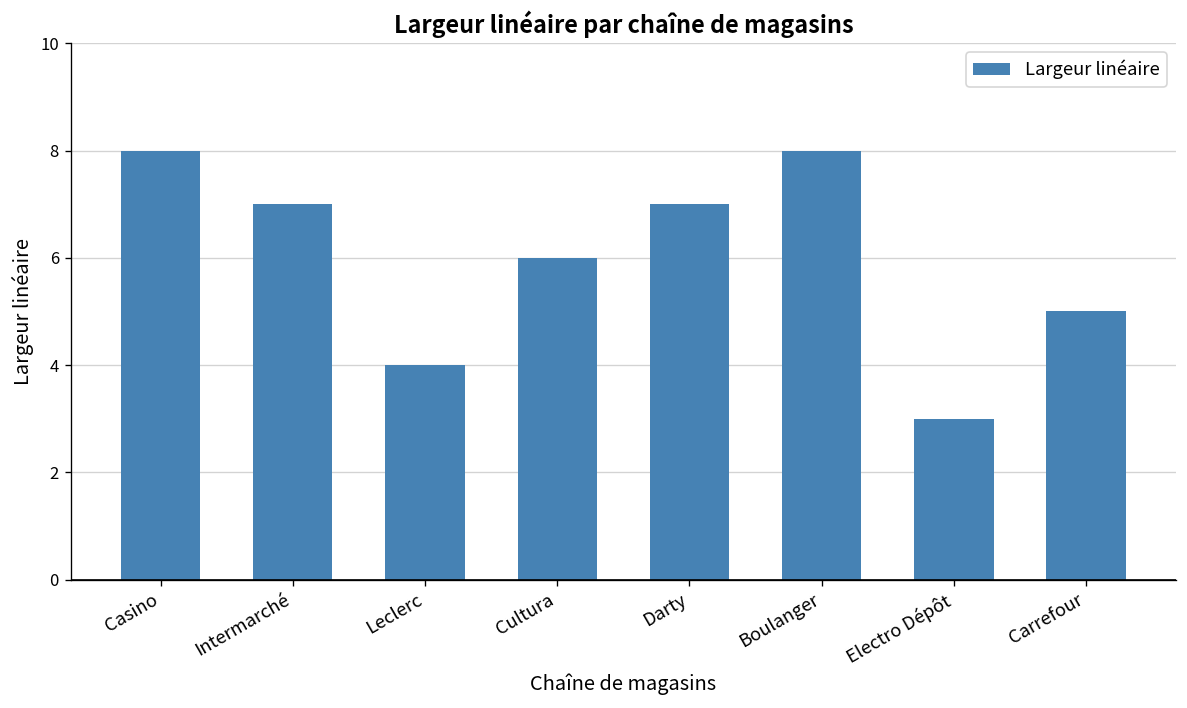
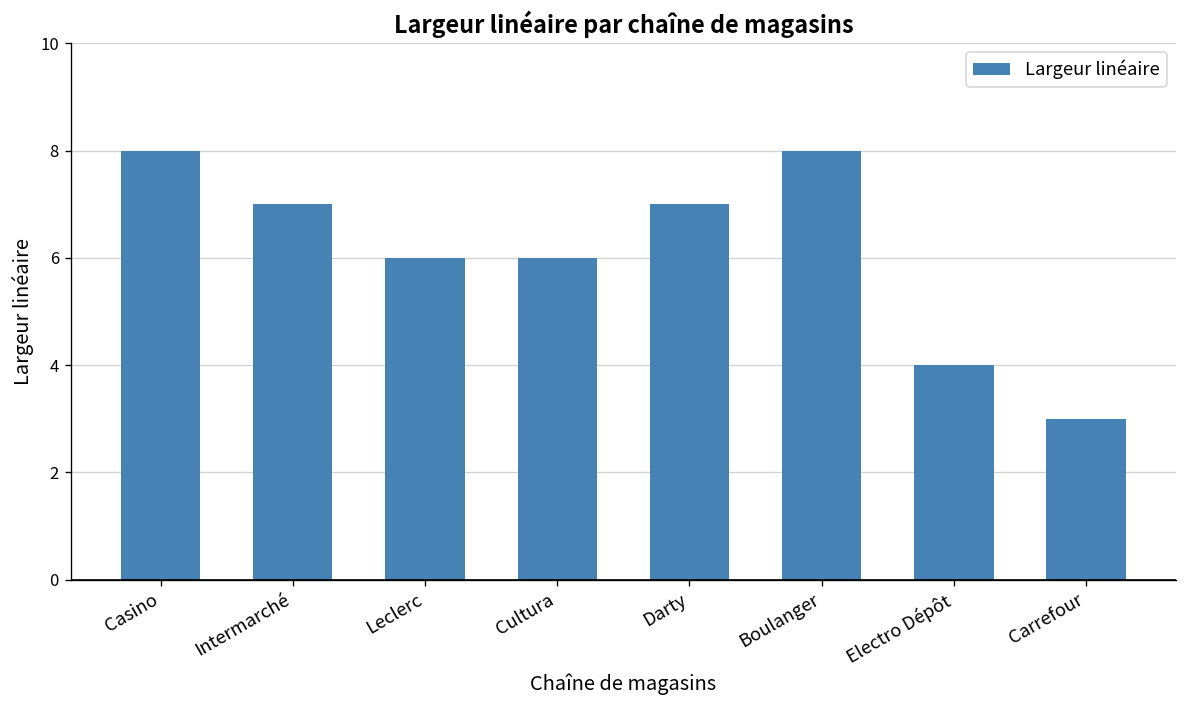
  {
    "Casino": 8,
    "Intermarché": 7,
-   "Leclerc": 4,
+   "Leclerc": 6,
    "Cultura": 6,
    "Darty": 7,
    "Boulanger": 8,
-   "Electro Dépôt": 3,
-   "Carrefour": 5
+   "Electro Dépôt": 4,
+   "Carrefour": 3
  }
